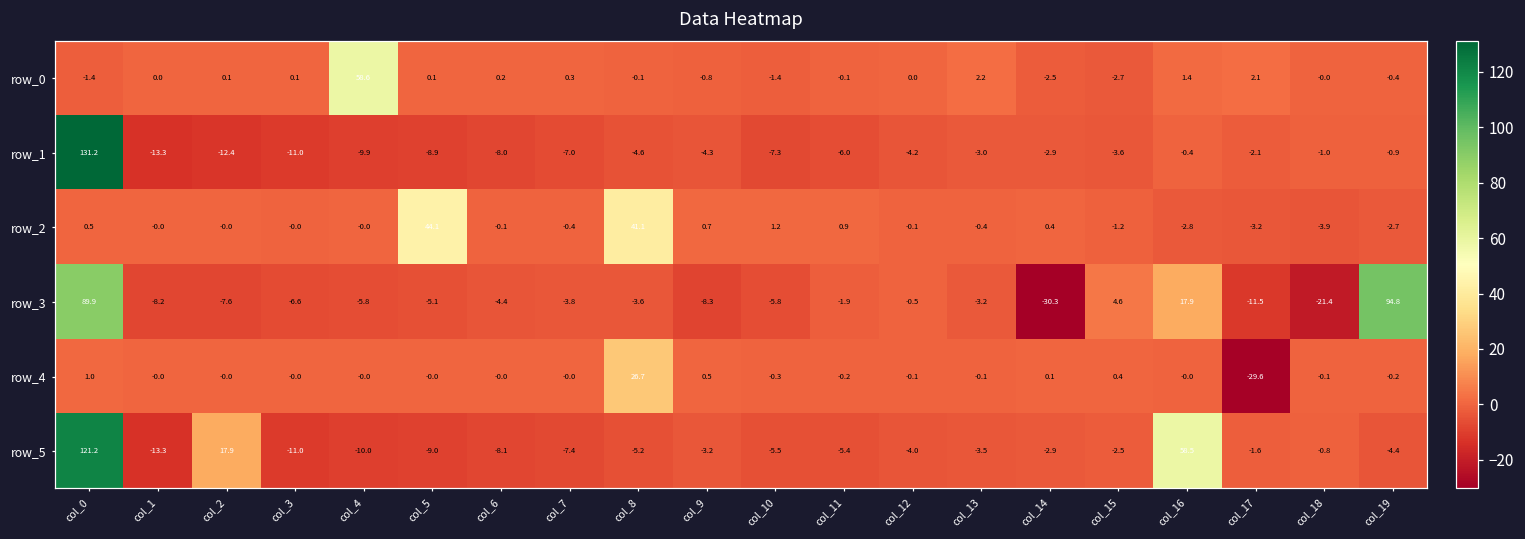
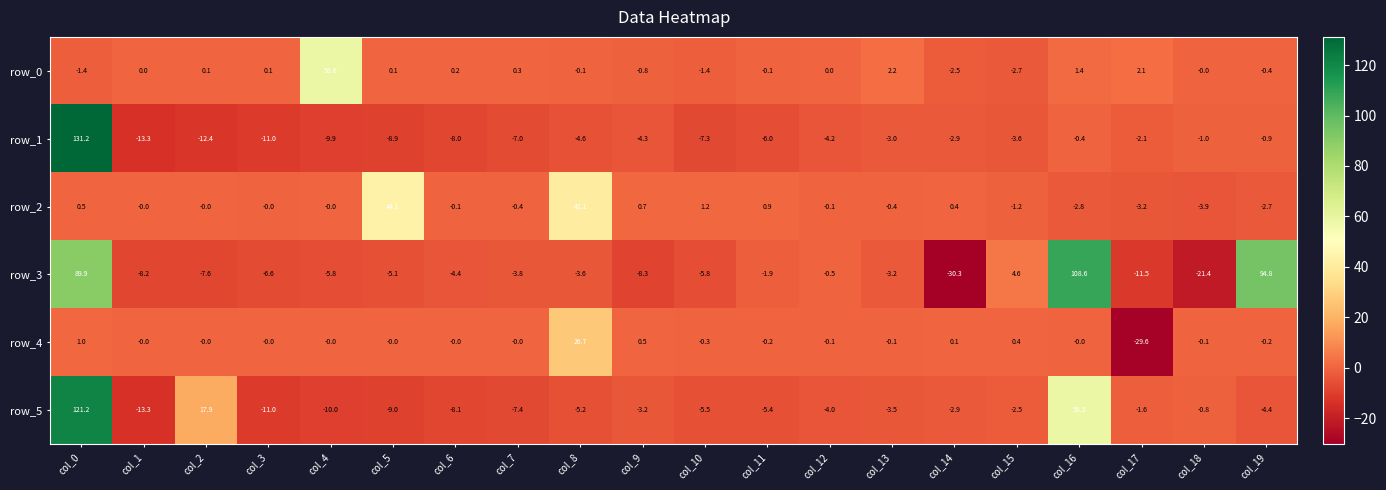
  {
    "row_0": {
      "col_0": -1.4,
      "col_1": 0.0,
      "col_2": 0.1,
      "col_3": 0.1,
      "col_4": 58.6,
      "col_5": 0.1,
      "col_6": 0.2,
      "col_7": 0.3,
      "col_8": -0.1,
      "col_9": -0.8,
      "col_10": -1.4,
      "col_11": -0.1,
      "col_12": 0.0,
      "col_13": 2.2,
      "col_14": -2.5,
      "col_15": -2.7,
      "col_16": 1.4,
      "col_17": 2.1,
      "col_18": -0.0,
      "col_19": -0.4
    },
    "row_1": {
      "col_0": 131.2,
      "col_1": -13.3,
      "col_2": -12.4,
      "col_3": -11.0,
      "col_4": -9.9,
      "col_5": -8.9,
      "col_6": -8.0,
      "col_7": -7.0,
      "col_8": -4.6,
      "col_9": -4.3,
      "col_10": -7.3,
      "col_11": -6.0,
      "col_12": -4.2,
      "col_13": -3.0,
      "col_14": -2.9,
      "col_15": -3.6,
      "col_16": -0.4,
      "col_17": -2.1,
      "col_18": -1.0,
      "col_19": -0.9
    },
    "row_2": {
      "col_0": 0.5,
      "col_1": -0.0,
      "col_2": -0.0,
      "col_3": -0.0,
      "col_4": -0.0,
      "col_5": 44.1,
      "col_6": -0.1,
      "col_7": -0.4,
      "col_8": 41.1,
      "col_9": 0.7,
      "col_10": 1.2,
      "col_11": 0.9,
      "col_12": -0.1,
      "col_13": -0.4,
      "col_14": 0.4,
      "col_15": -1.2,
      "col_16": -2.8,
      "col_17": -3.2,
      "col_18": -3.9,
      "col_19": -2.7
    },
    "row_3": {
      "col_0": 89.9,
      "col_1": -8.2,
      "col_2": -7.6,
      "col_3": -6.6,
      "col_4": -5.8,
      "col_5": -5.1,
      "col_6": -4.4,
      "col_7": -3.8,
      "col_8": -3.6,
      "col_9": -8.3,
      "col_10": -5.8,
      "col_11": -1.9,
      "col_12": -0.5,
      "col_13": -3.2,
      "col_14": -30.3,
      "col_15": 4.6,
-     "col_16": 17.9,
+     "col_16": 108.6,
      "col_17": -11.5,
      "col_18": -21.4,
      "col_19": 94.8
    },
    "row_4": {
      "col_0": 1.0,
      "col_1": -0.0,
      "col_2": -0.0,
      "col_3": -0.0,
      "col_4": -0.0,
      "col_5": -0.0,
      "col_6": -0.0,
      "col_7": -0.0,
      "col_8": 26.7,
      "col_9": 0.5,
      "col_10": -0.3,
      "col_11": -0.2,
      "col_12": -0.1,
      "col_13": -0.1,
      "col_14": 0.1,
      "col_15": 0.4,
      "col_16": -0.0,
      "col_17": -29.6,
      "col_18": -0.1,
      "col_19": -0.2
    },
    "row_5": {
      "col_0": 121.2,
      "col_1": -13.3,
      "col_2": 17.9,
      "col_3": -11.0,
      "col_4": -10.0,
      "col_5": -9.0,
      "col_6": -8.1,
      "col_7": -7.4,
      "col_8": -5.2,
      "col_9": -3.2,
      "col_10": -5.5,
      "col_11": -5.4,
      "col_12": -4.0,
      "col_13": -3.5,
      "col_14": -2.9,
      "col_15": -2.5,
      "col_16": 58.5,
      "col_17": -1.6,
      "col_18": -0.8,
      "col_19": -4.4
    }
  }
